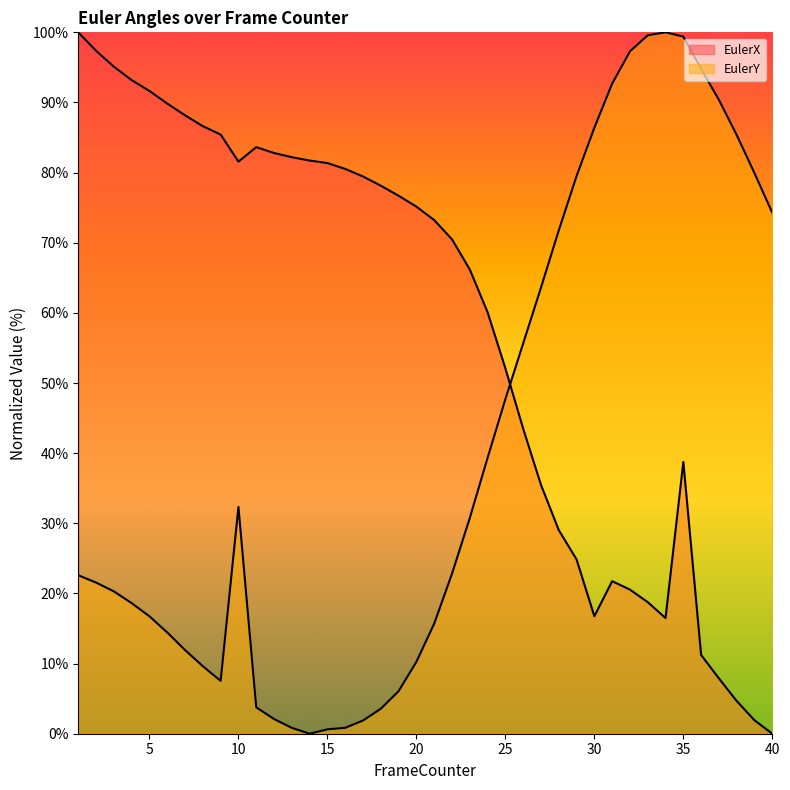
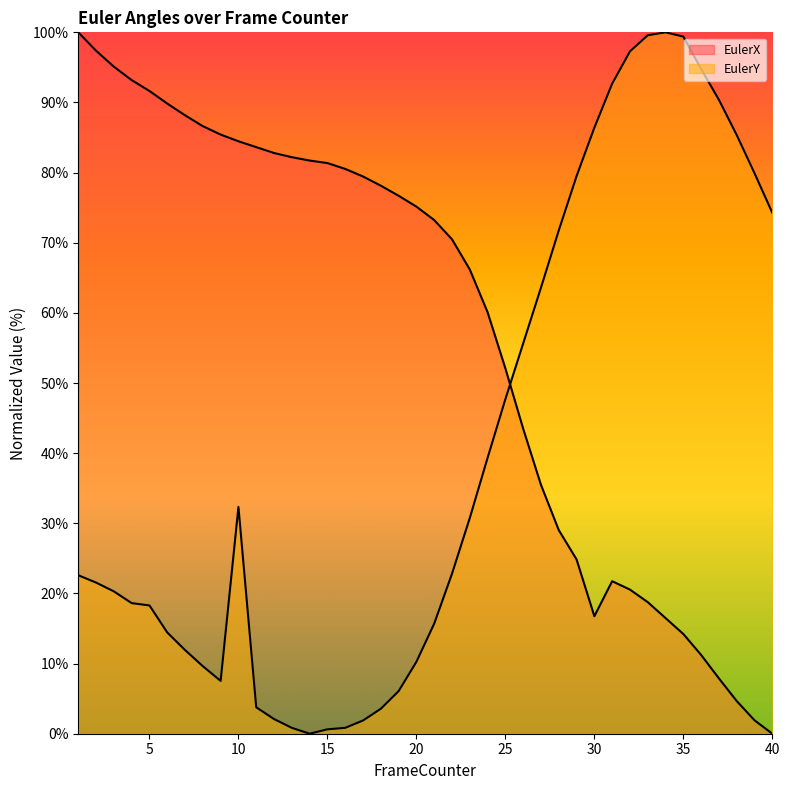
  {
    "EulerX": {
      "5": "92%",
-     "10": "82%",
+     "10": "84%",
      "15": "81%",
      "20": "75%",
      "25": "52%",
      "30": "17%",
-     "35": "39%",
+     "35": "14%",
      "40": "0%"
    },
    "EulerY": {
-     "5": "17%",
+     "5": "18%",
      "10": "32%",
      "15": "1%",
      "20": "10%",
      "25": "48%",
      "30": "86%",
      "35": "99%",
      "40": "74%"
    }
  }
